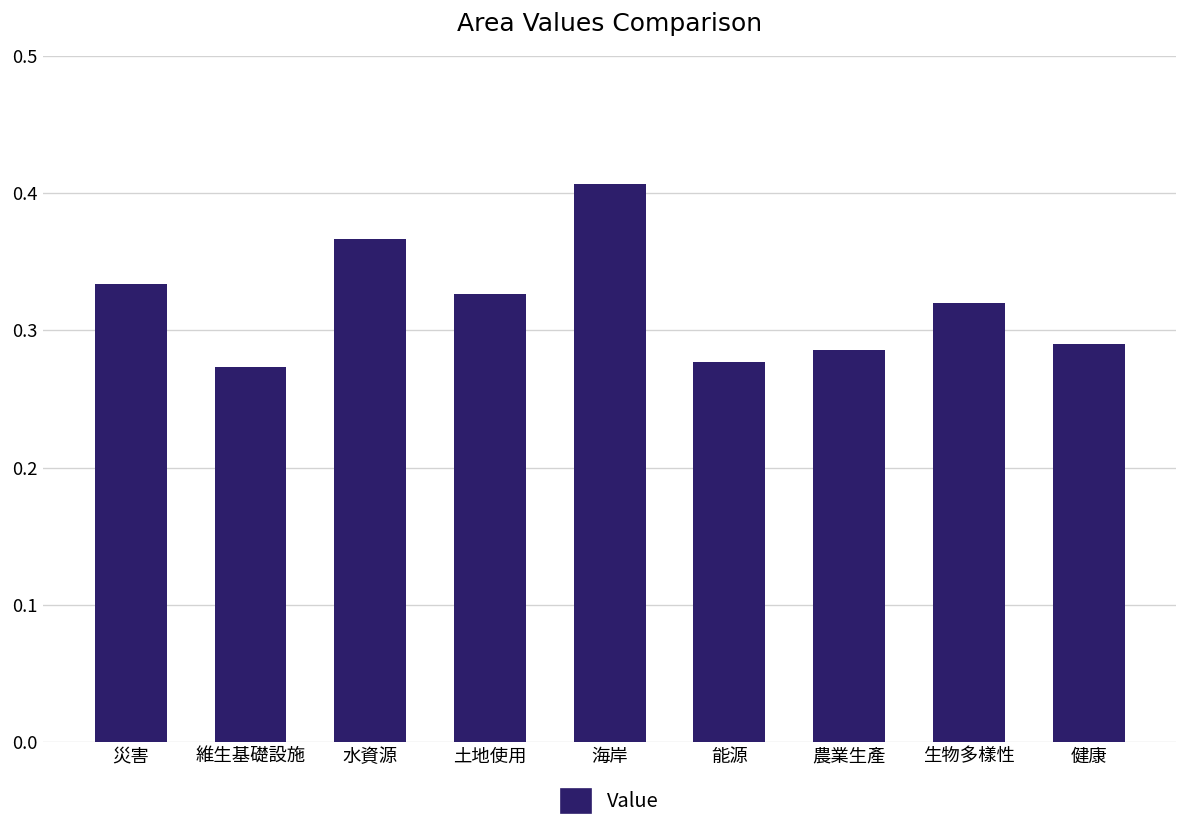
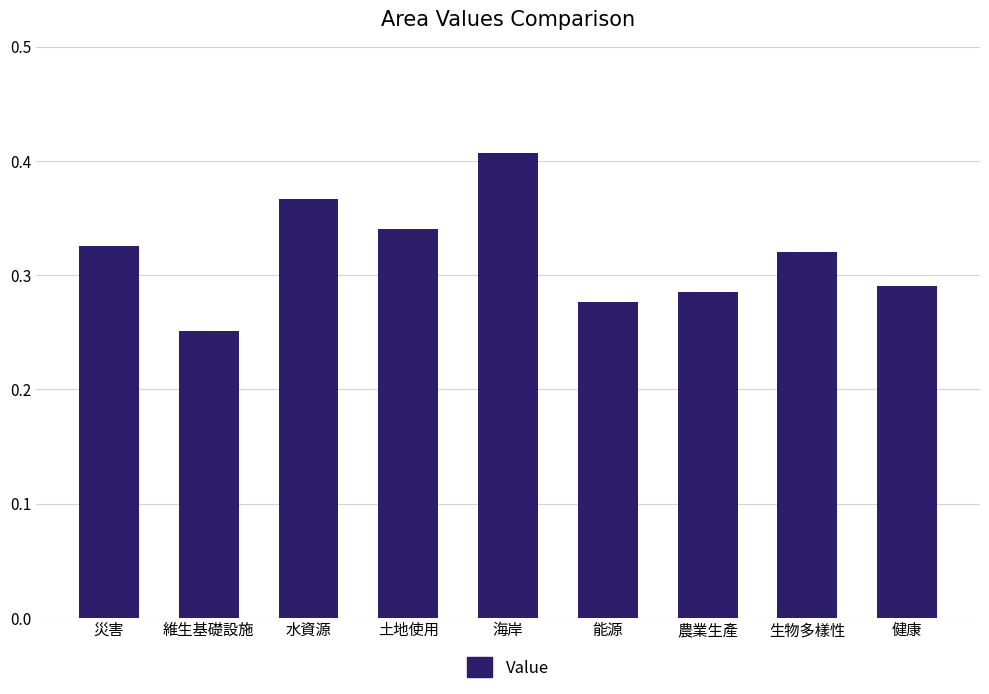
  {
-   "災害": 0.334,
-   "維生基礎設施": 0.273,
+   "災害": 0.326,
+   "維生基礎設施": 0.251,
    "水資源": 0.367,
-   "土地使用": 0.327,
+   "土地使用": 0.341,
    "海岸": 0.407,
    "能源": 0.277,
    "農業生產": 0.285,
    "生物多樣性": 0.320,
    "健康": 0.290
  }
